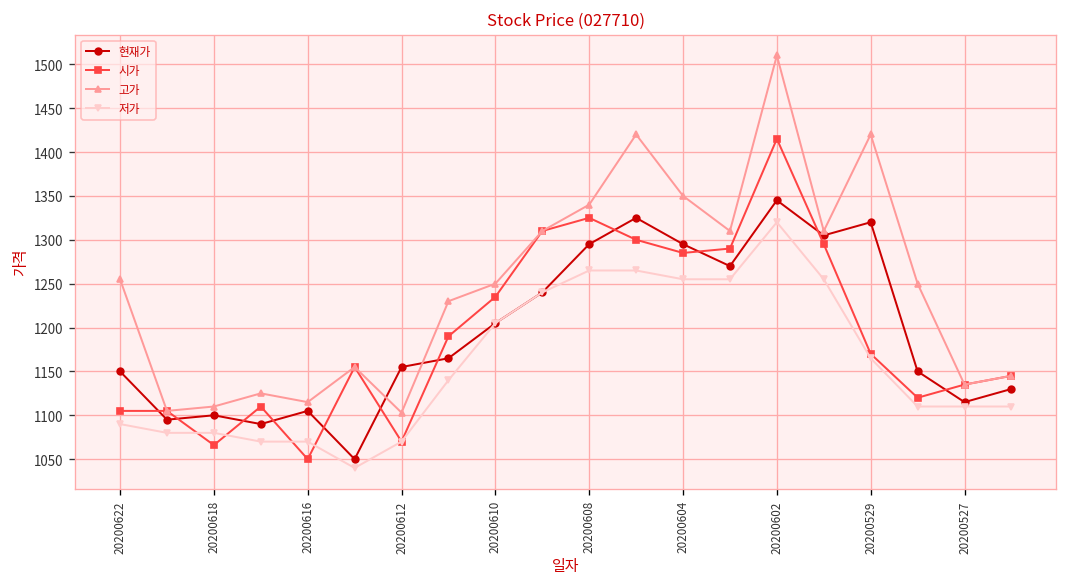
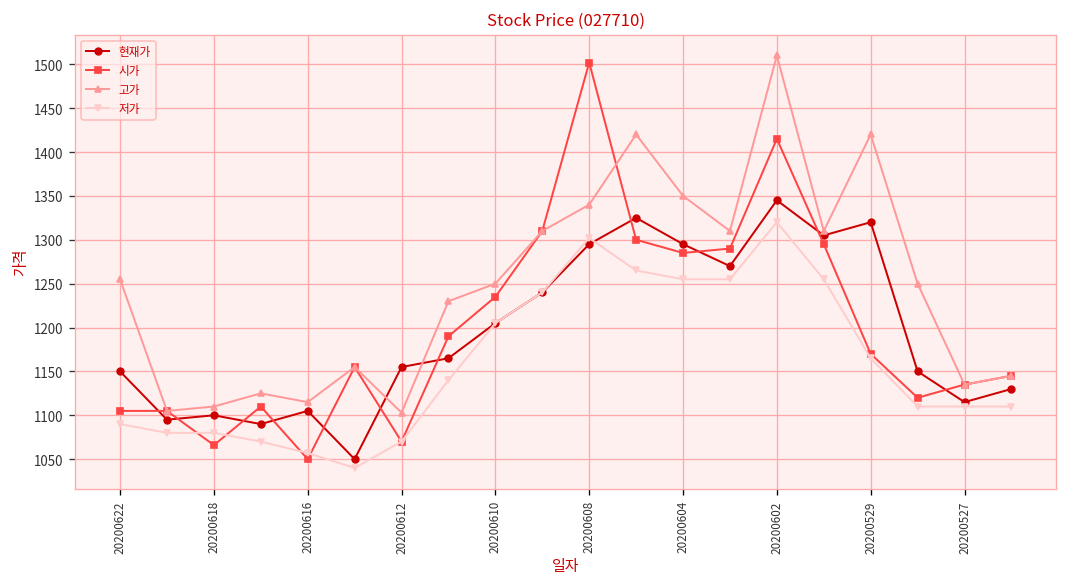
  {
    "현재가": {
      "20200622": 1150,
      "20200618": 1100,
      "20200616": 1110,
      "20200612": 1160,
      "20200608": 1300,
      "20200604": 1300,
      "20200602": 1350,
      "20200529": 1320,
      "20200527": 1120
    },
    "시가": {
      "20200622": 1110,
      "20200618": 1070,
      "20200616": 1050,
      "20200610": 1240,
-     "20200608": 1330,
+     "20200608": 1500,
      "20200604": 1290,
      "20200602": 1420,
      "20200529": 1170
    },
    "고가": {
      "20200622": 1260,
      "20200618": 1110,
      "20200616": 1120,
      "20200612": 1100,
      "20200610": 1250,
      "20200608": 1340,
      "20200604": 1350,
      "20200602": 1510,
      "20200529": 1420
    },
    "저가": {
      "20200622": 1090,
      "20200618": 1080,
-     "20200616": 1070,
-     "20200608": 1270,
+     "20200616": 1060,
+     "20200608": 1300,
      "20200604": 1260,
      "20200602": 1320,
      "20200529": 1170,
      "20200527": 1110
    }
  }
